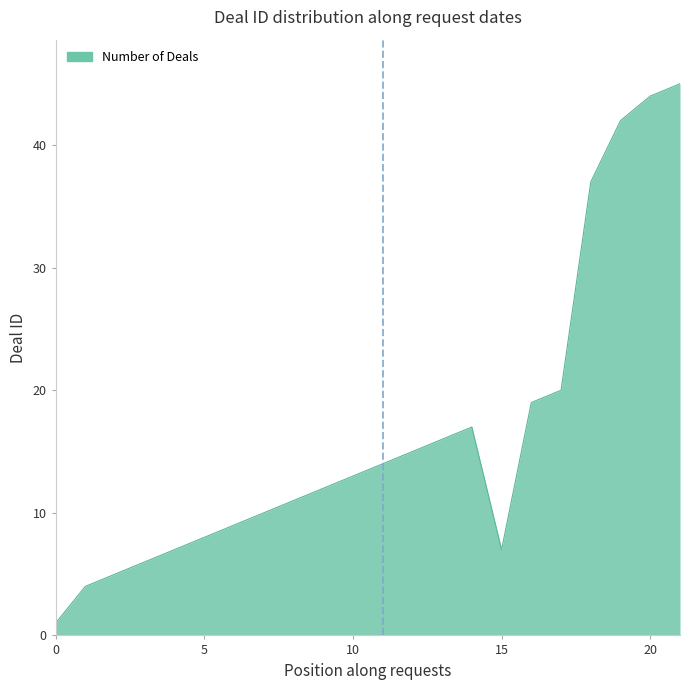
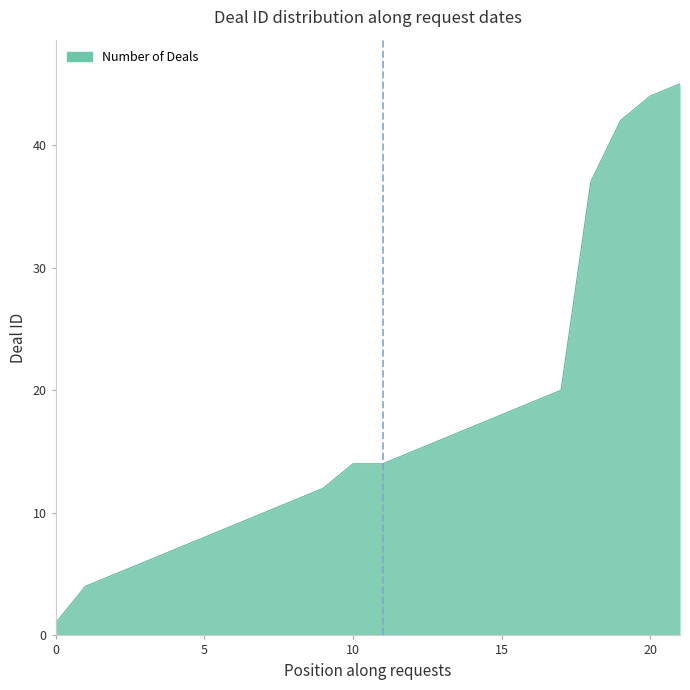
  {
    "0": 1,
    "5": 8,
-   "10": 13,
-   "15": 7,
+   "10": 14,
+   "15": 18,
    "20": 44
  }
